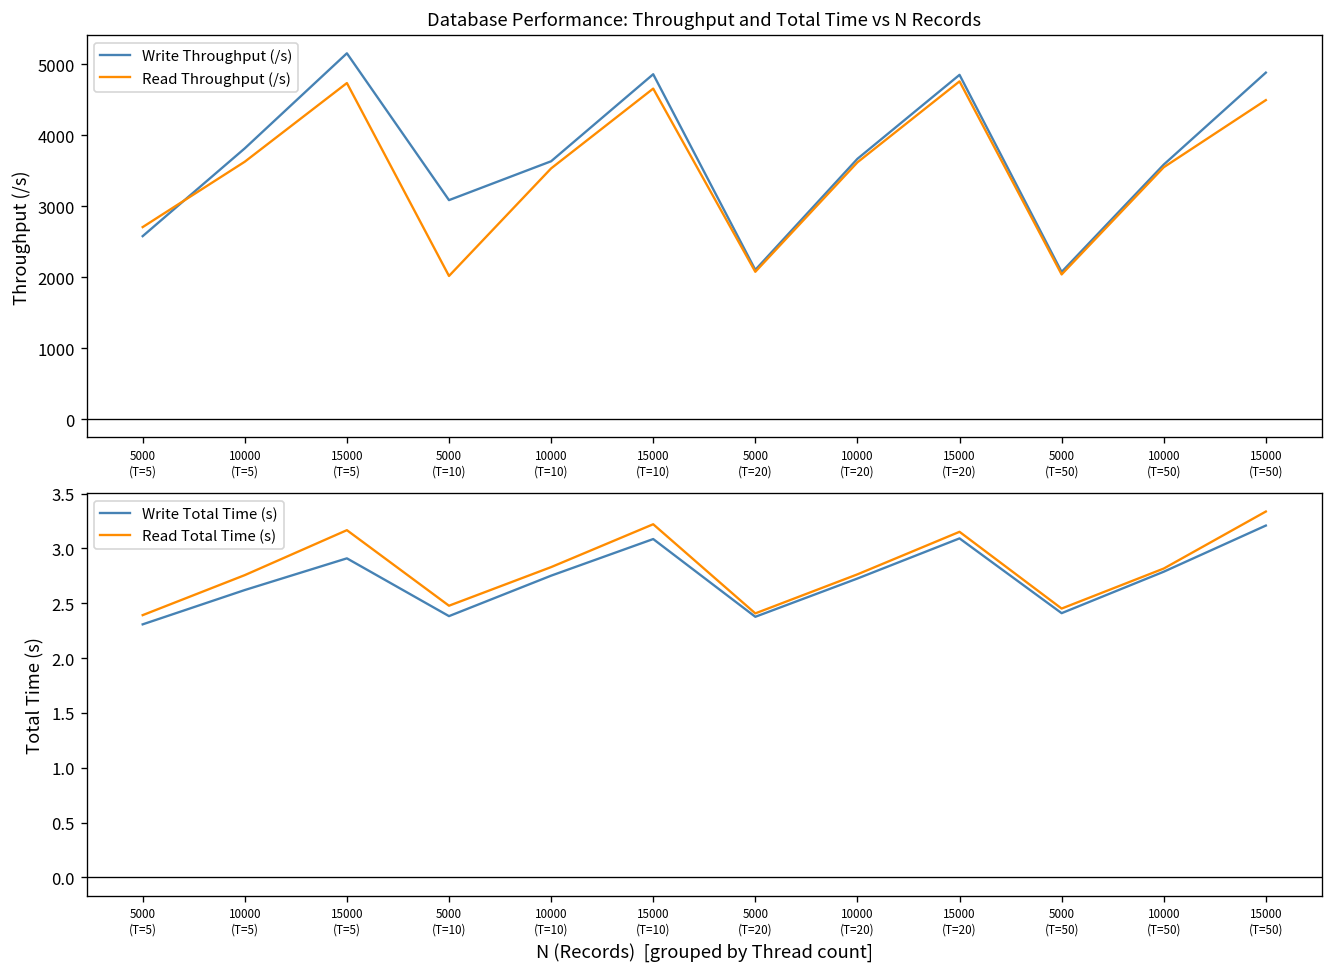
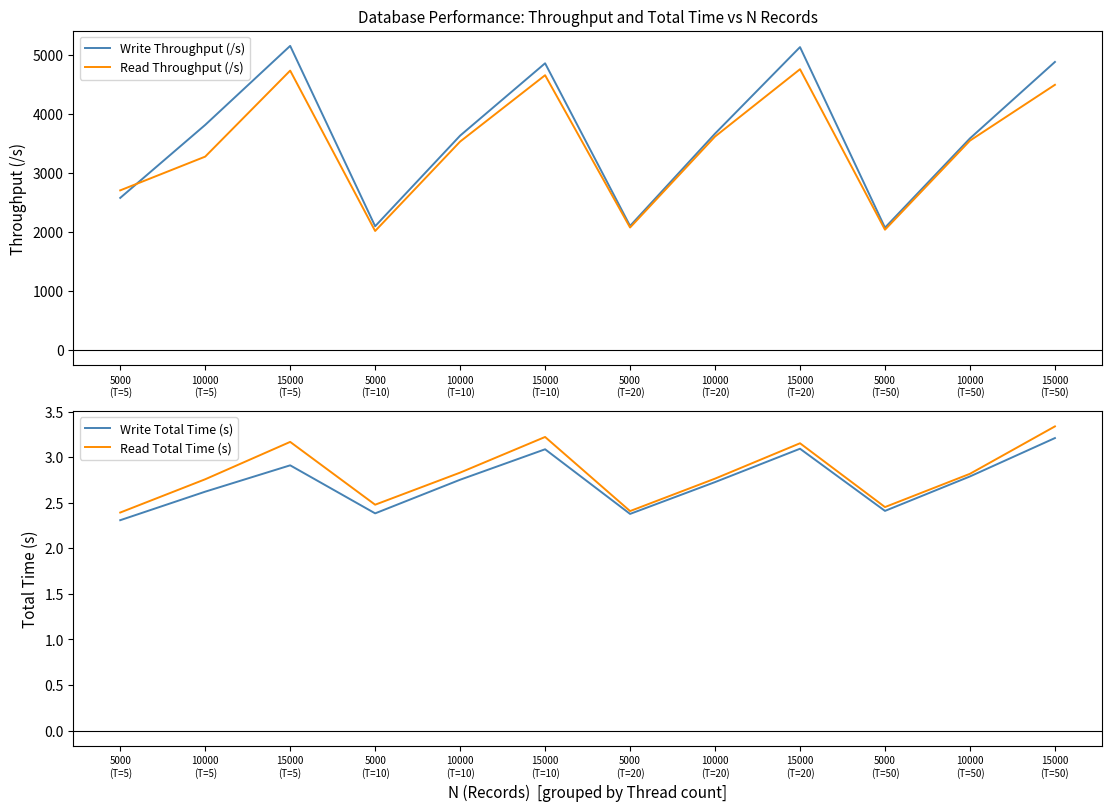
  {
    "Database Performance: Throughput and Total Time vs N Records": {
      "Write Throughput (/s)": {
        "5000 (T=5)": 2600,
        "10000 (T=5)": 3800,
        "15000 (T=5)": 5200,
-       "5000 (T=10)": 3100,
+       "5000 (T=10)": 2100,
        "10000 (T=10)": 3600,
        "15000 (T=10)": 4900,
        "10000 (T=20)": 3700,
-       "15000 (T=20)": 4900,
+       "15000 (T=20)": 5100,
        "15000 (T=50)": 4900
      },
      "Read Throughput (/s)": {
        "5000 (T=5)": 2700,
-       "10000 (T=5)": 3600,
+       "10000 (T=5)": 3300,
        "15000 (T=5)": 4700,
        "5000 (T=10)": 2000,
        "10000 (T=10)": 3500,
        "15000 (T=10)": 4700,
        "10000 (T=20)": 3600,
        "15000 (T=20)": 4800,
        "15000 (T=50)": 4500
      }
    }
  }
